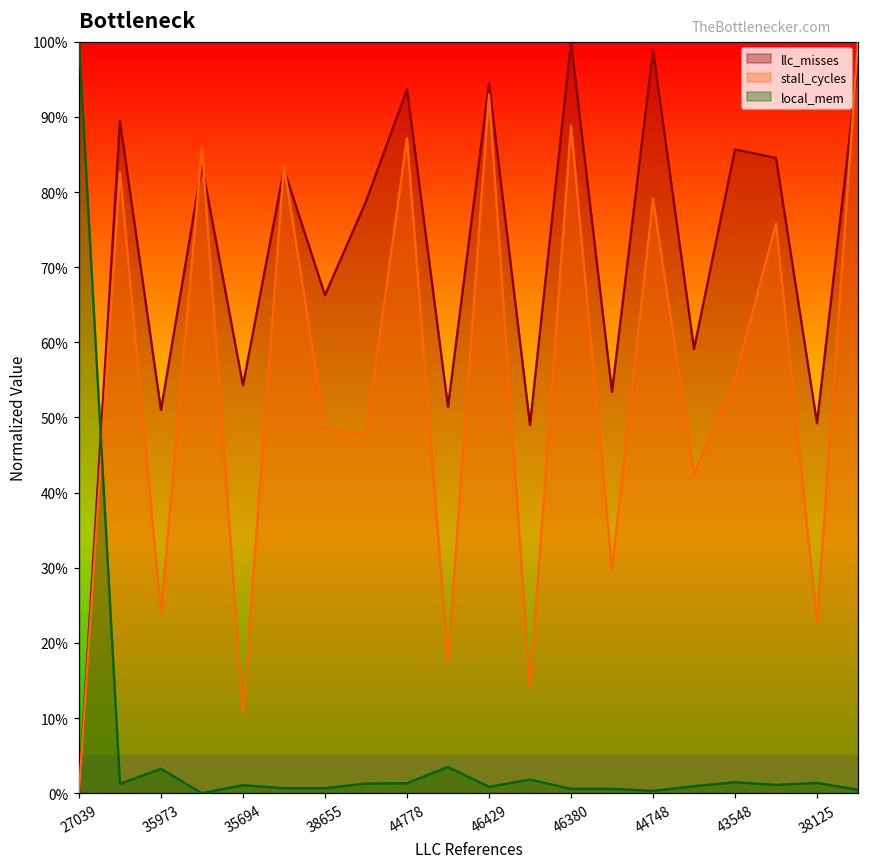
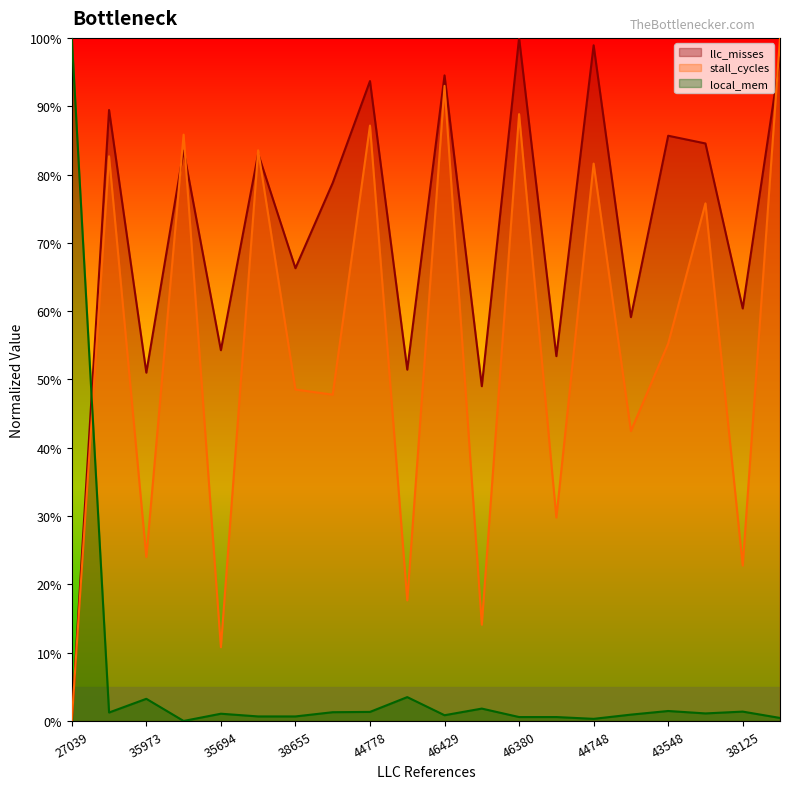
  {
    "llc_misses": {
      "35973": "51%",
      "35694": "54%",
      "38655": "66%",
      "44778": "94%",
      "46429": "95%",
      "46380": "100%",
      "44748": "99%",
      "43548": "86%",
-     "38125": "49%"
+     "38125": "60%"
    },
    "stall_cycles": {
      "35973": "24%",
      "35694": "11%",
      "38655": "49%",
      "44778": "87%",
      "46429": "93%",
      "46380": "89%",
-     "44748": "79%",
+     "44748": "82%",
      "43548": "55%",
      "38125": "23%"
    },
    "local_mem": {
      "27039": "100%"
    }
  }
